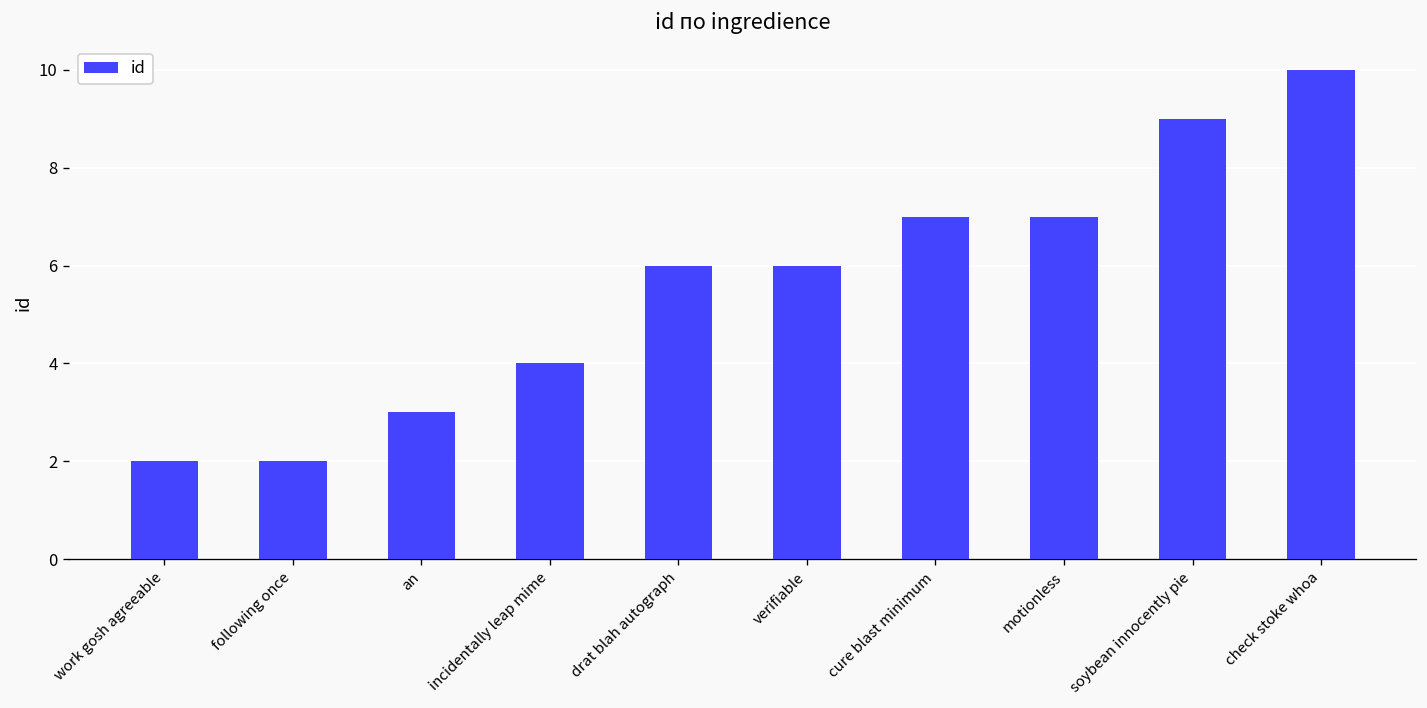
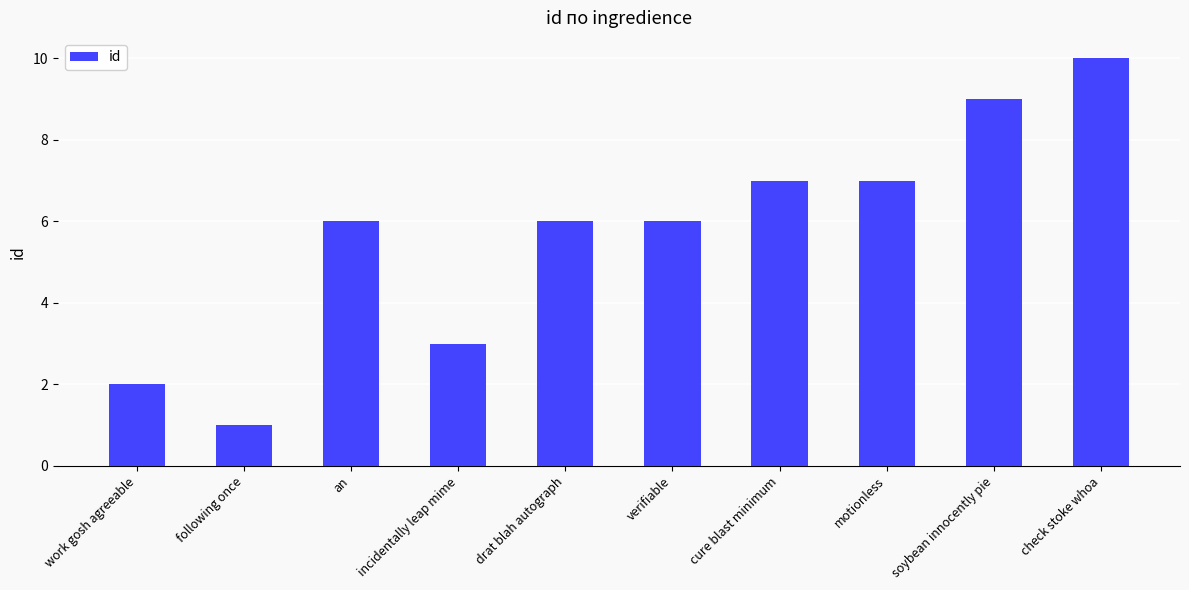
  {
    "work gosh agreeable": 2,
-   "following once": 2,
-   "an": 3,
-   "incidentally leap mime": 4,
+   "following once": 1,
+   "an": 6,
+   "incidentally leap mime": 3,
    "drat blah autograph": 6,
    "verifiable": 6,
    "cure blast minimum": 7,
    "motionless": 7,
    "soybean innocently pie": 9,
    "check stoke whoa": 10
  }
